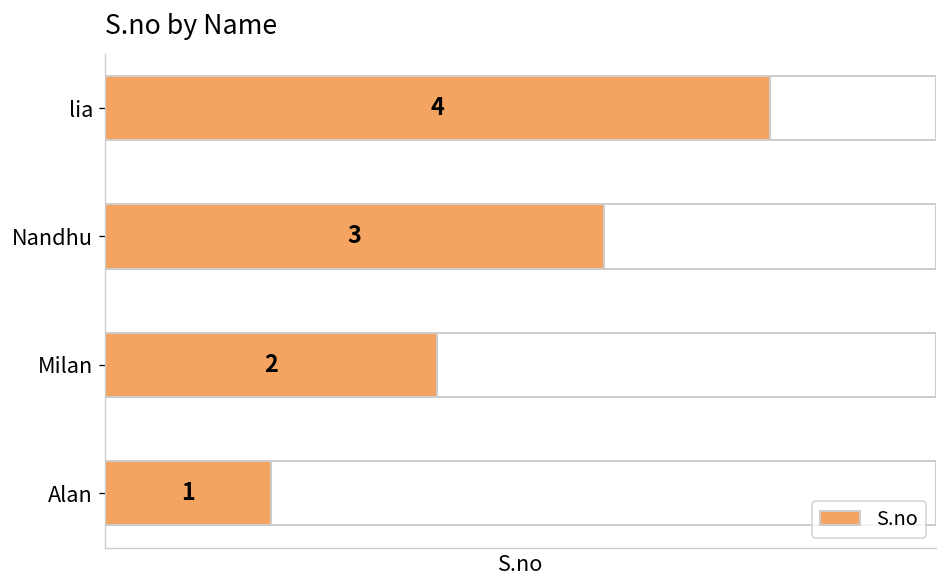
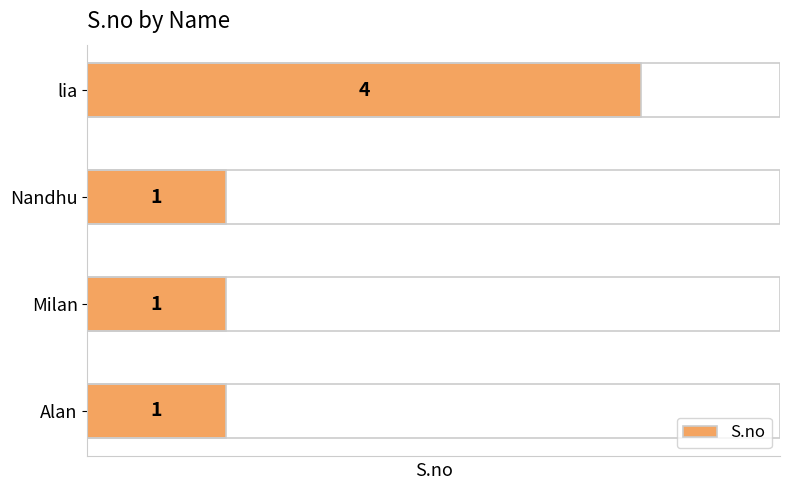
  {
    "lia": 4,
-   "Nandhu": 3,
-   "Milan": 2,
+   "Nandhu": 1,
+   "Milan": 1,
    "Alan": 1
  }
